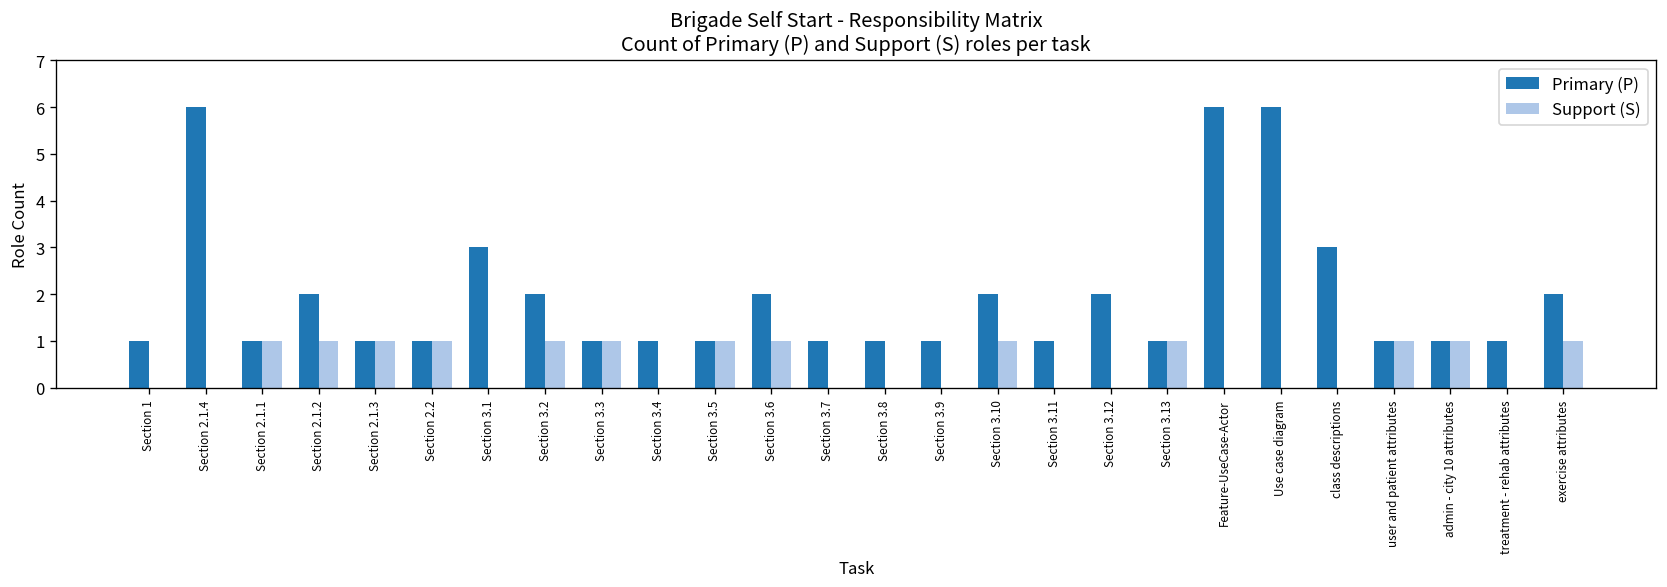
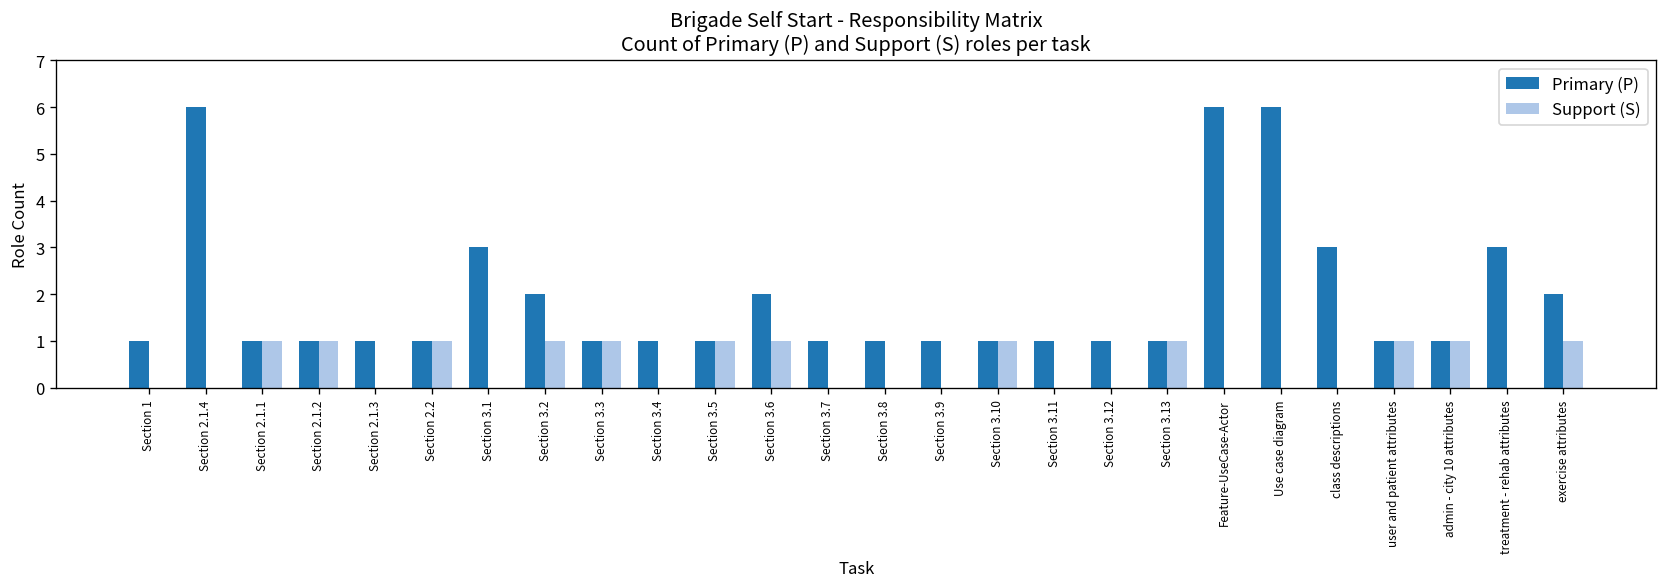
  {
    "Primary (P)": {
      "Section 1": 1,
      "Section 2.1.4": 6,
      "Section 2.1.1": 1,
-     "Section 2.1.2": 2,
+     "Section 2.1.2": 1,
      "Section 2.1.3": 1,
      "Section 2.2": 1,
      "Section 3.1": 3,
      "Section 3.2": 2,
      "Section 3.3": 1,
      "Section 3.4": 1,
      "Section 3.5": 1,
      "Section 3.6": 2,
      "Section 3.7": 1,
      "Section 3.8": 1,
      "Section 3.9": 1,
-     "Section 3.10": 2,
+     "Section 3.10": 1,
      "Section 3.11": 1,
-     "Section 3.12": 2,
+     "Section 3.12": 1,
      "Section 3.13": 1,
      "Feature-UseCase-Actor": 6,
      "Use case diagram": 6,
      "class descriptions": 3,
      "user and patient attributes": 1,
      "admin - city 10 attributes": 1,
-     "treatment - rehab attributes": 1,
+     "treatment - rehab attributes": 3,
      "exercise attributes": 2
    },
    "Support (S)": {
      "Section 1": 0,
      "Section 2.1.4": 0,
      "Section 2.1.1": 1,
      "Section 2.1.2": 1,
-     "Section 2.1.3": 1,
+     "Section 2.1.3": 0,
      "Section 2.2": 1,
      "Section 3.1": 0,
      "Section 3.2": 1,
      "Section 3.3": 1,
      "Section 3.4": 0,
      "Section 3.5": 1,
      "Section 3.6": 1,
      "Section 3.7": 0,
      "Section 3.8": 0,
      "Section 3.9": 0,
      "Section 3.10": 1,
      "Section 3.11": 0,
      "Section 3.12": 0,
      "Section 3.13": 1,
      "Feature-UseCase-Actor": 0,
      "Use case diagram": 0,
      "class descriptions": 0,
      "user and patient attributes": 1,
      "admin - city 10 attributes": 1,
      "treatment - rehab attributes": 0,
      "exercise attributes": 1
    }
  }
